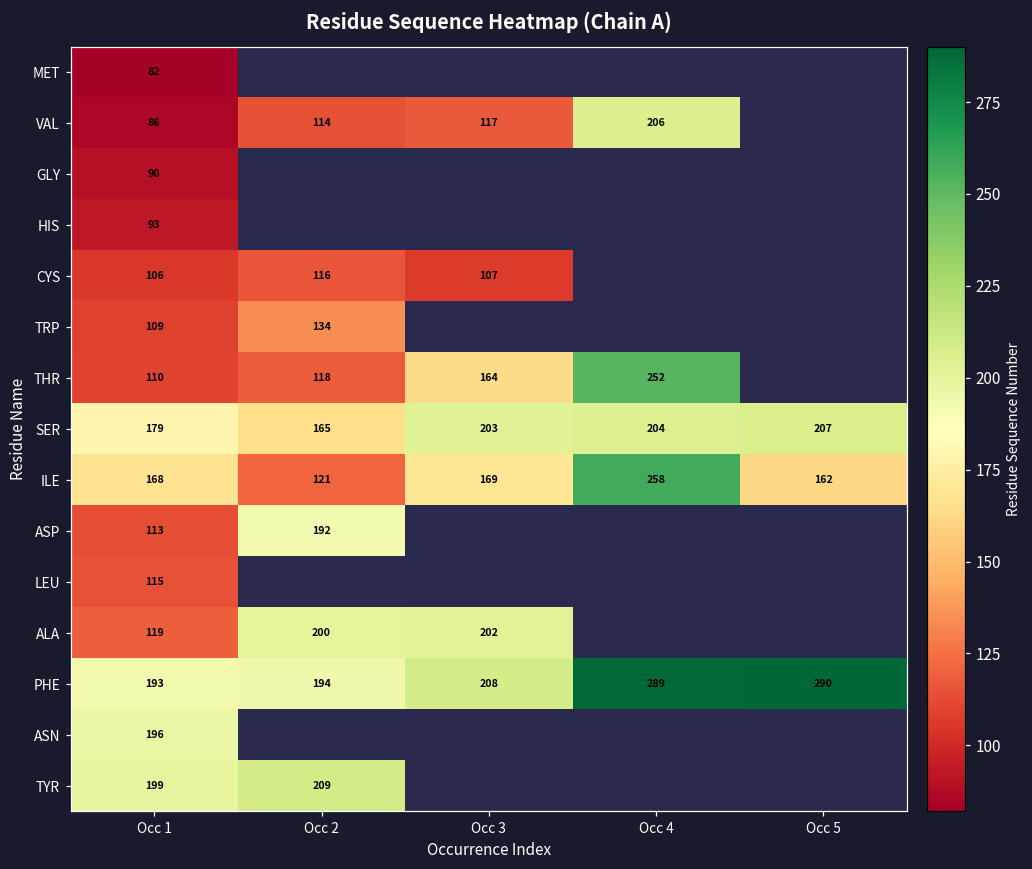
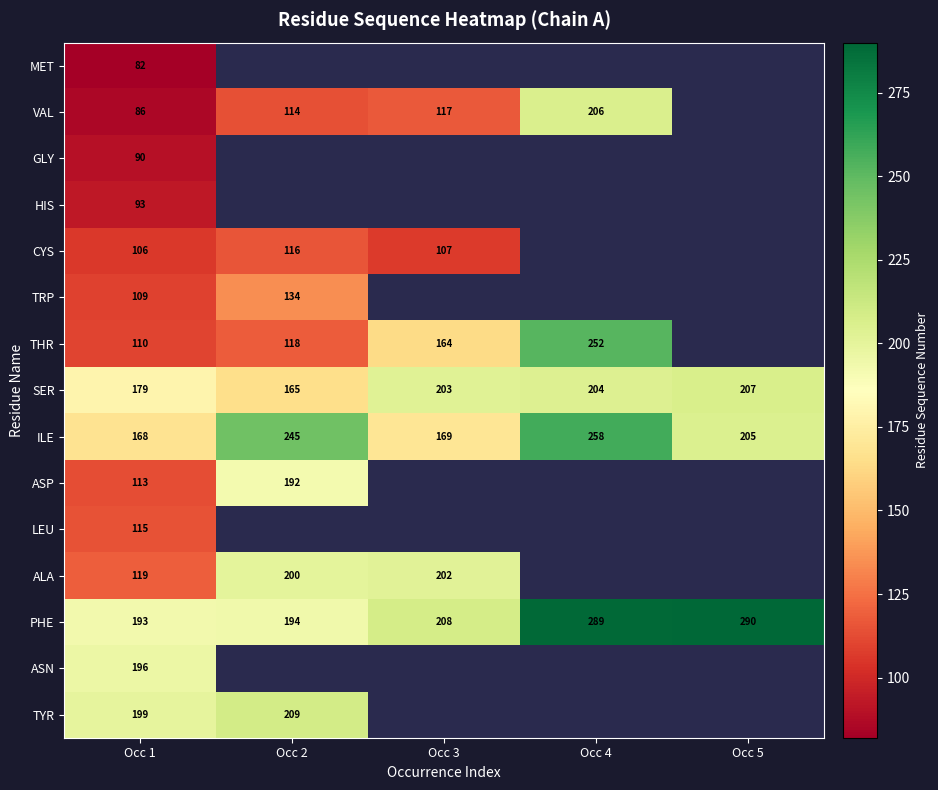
  {
    "MET": {
      "Occ 1": 82
    },
    "VAL": {
      "Occ 1": 86,
      "Occ 2": 114,
      "Occ 3": 117,
      "Occ 4": 206
    },
    "GLY": {
      "Occ 1": 90
    },
    "HIS": {
      "Occ 1": 93
    },
    "CYS": {
      "Occ 1": 106,
      "Occ 2": 116,
      "Occ 3": 107
    },
    "TRP": {
      "Occ 1": 109,
      "Occ 2": 134
    },
    "THR": {
      "Occ 1": 110,
      "Occ 2": 118,
      "Occ 3": 164,
      "Occ 4": 252
    },
    "SER": {
      "Occ 1": 179,
      "Occ 2": 165,
      "Occ 3": 203,
      "Occ 4": 204,
      "Occ 5": 207
    },
    "ILE": {
      "Occ 1": 168,
-     "Occ 2": 121,
+     "Occ 2": 245,
      "Occ 3": 169,
      "Occ 4": 258,
-     "Occ 5": 162
+     "Occ 5": 205
    },
    "ASP": {
      "Occ 1": 113,
      "Occ 2": 192
    },
    "LEU": {
      "Occ 1": 115
    },
    "ALA": {
      "Occ 1": 119,
      "Occ 2": 200,
      "Occ 3": 202
    },
    "PHE": {
      "Occ 1": 193,
      "Occ 2": 194,
      "Occ 3": 208,
      "Occ 4": 289,
      "Occ 5": 290
    },
    "ASN": {
      "Occ 1": 196
    },
    "TYR": {
      "Occ 1": 199,
      "Occ 2": 209
    }
  }
